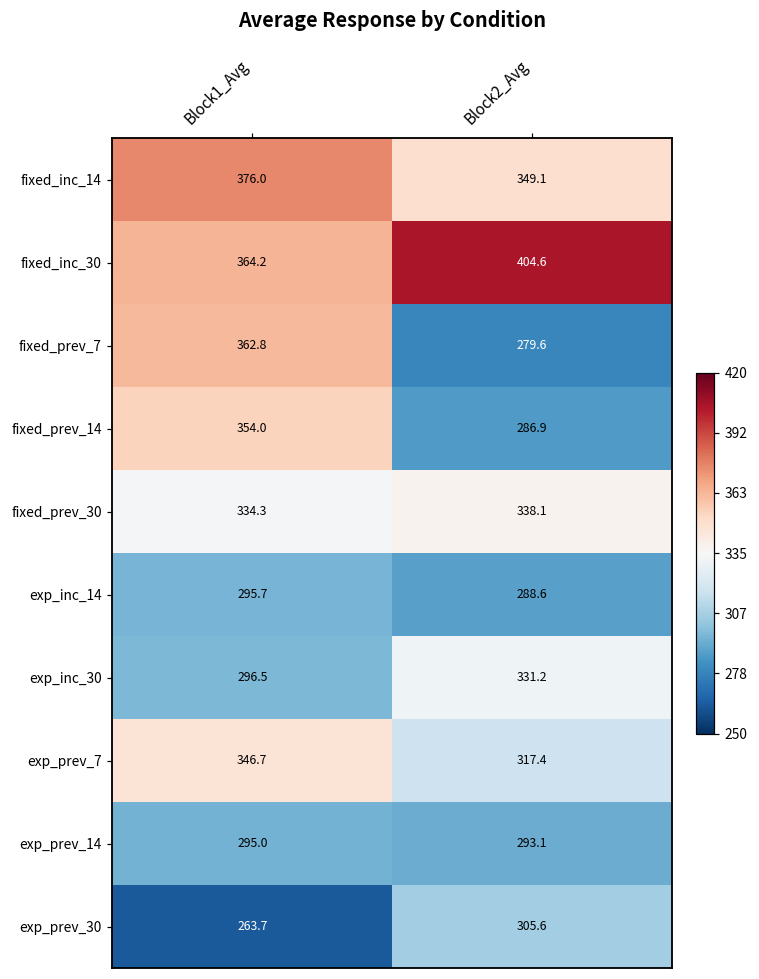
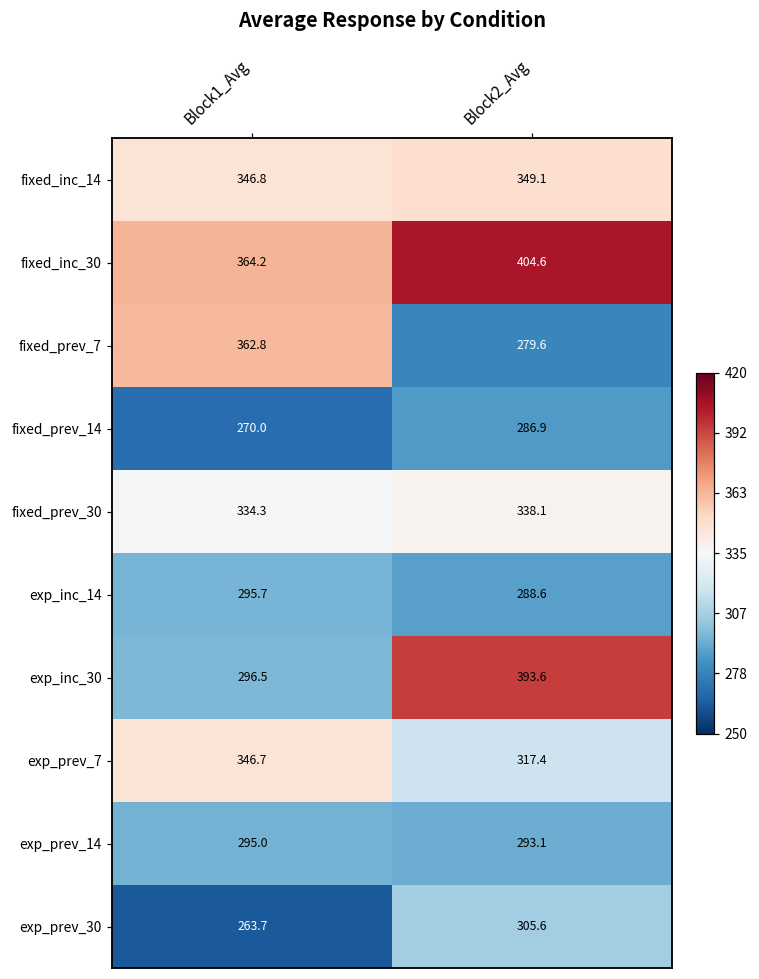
  {
    "fixed_inc_14": {
-     "Block1_Avg": 376.0,
+     "Block1_Avg": 346.8,
      "Block2_Avg": 349.1
    },
    "fixed_inc_30": {
      "Block1_Avg": 364.2,
      "Block2_Avg": 404.6
    },
    "fixed_prev_7": {
      "Block1_Avg": 362.8,
      "Block2_Avg": 279.6
    },
    "fixed_prev_14": {
-     "Block1_Avg": 354.0,
+     "Block1_Avg": 270.0,
      "Block2_Avg": 286.9
    },
    "fixed_prev_30": {
      "Block1_Avg": 334.3,
      "Block2_Avg": 338.1
    },
    "exp_inc_14": {
      "Block1_Avg": 295.7,
      "Block2_Avg": 288.6
    },
    "exp_inc_30": {
      "Block1_Avg": 296.5,
-     "Block2_Avg": 331.2
+     "Block2_Avg": 393.6
    },
    "exp_prev_7": {
      "Block1_Avg": 346.7,
      "Block2_Avg": 317.4
    },
    "exp_prev_14": {
      "Block1_Avg": 295.0,
      "Block2_Avg": 293.1
    },
    "exp_prev_30": {
      "Block1_Avg": 263.7,
      "Block2_Avg": 305.6
    }
  }
